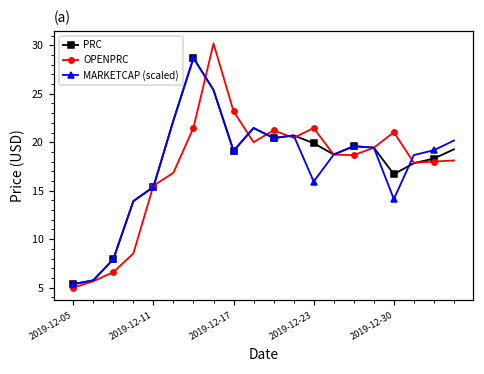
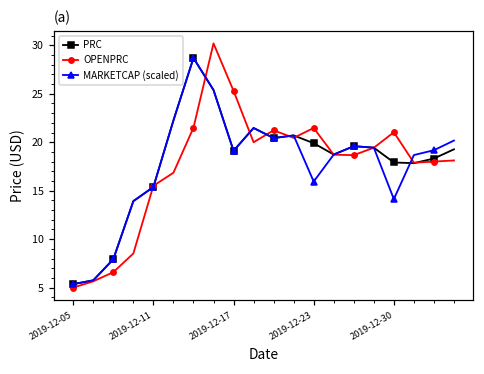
  {
    "PRC": {
      "2019-12-23": 20,
-     "2019-12-30": 17
+     "2019-12-30": 18
    },
    "OPENPRC": {
      "2019-12-05": 5,
-     "2019-12-17": 23,
+     "2019-12-17": 25,
      "2019-12-23": 21,
      "2019-12-30": 21
    },
    "MARKETCAP (scaled)": {
      "2019-12-23": 16,
      "2019-12-30": 14
    }
  }
